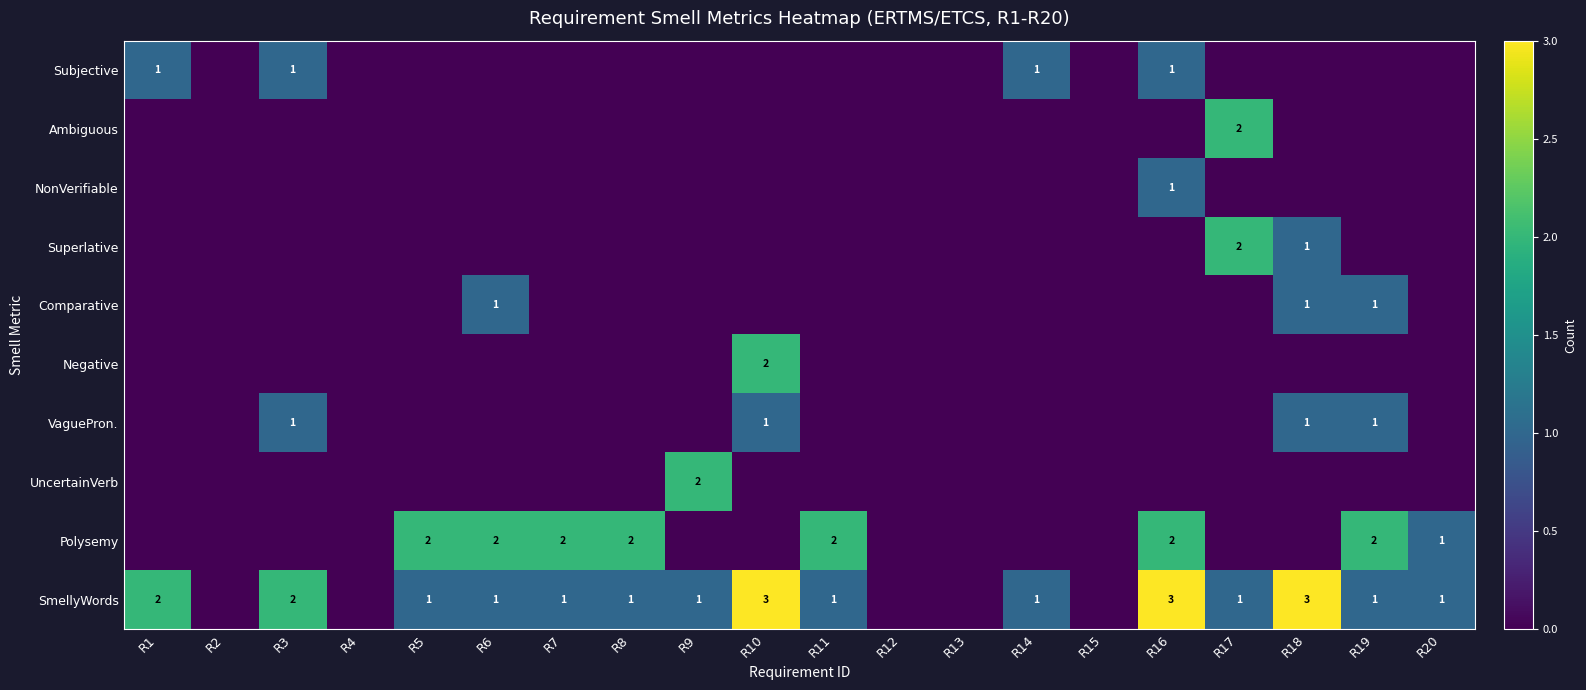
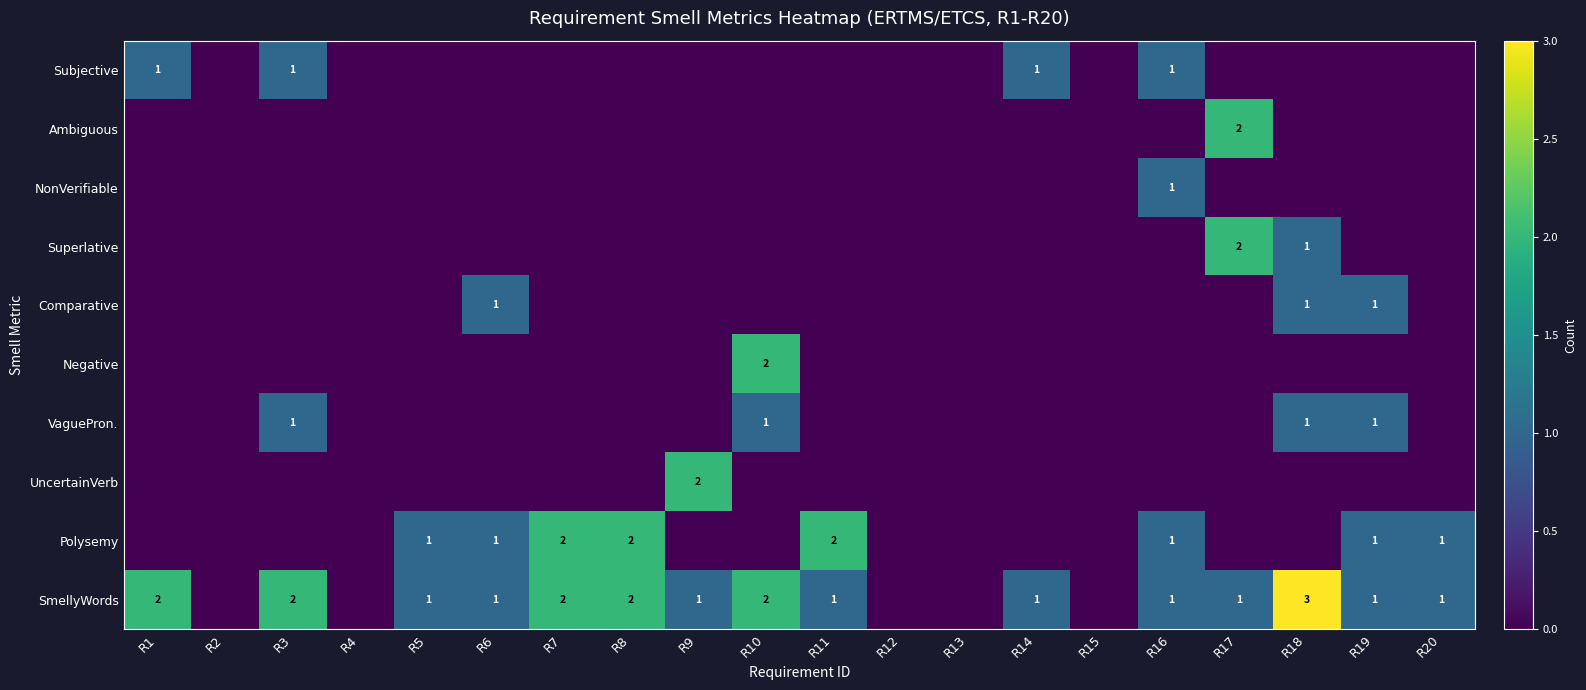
  {
    "Subjective": {
      "R1": 1,
      "R3": 1,
      "R14": 1,
      "R16": 1
    },
    "Ambiguous": {
      "R17": 2
    },
    "NonVerifiable": {
      "R16": 1
    },
    "Superlative": {
      "R17": 2,
      "R18": 1
    },
    "Comparative": {
      "R6": 1,
      "R18": 1,
      "R19": 1
    },
    "Negative": {
      "R10": 2
    },
    "VaguePron.": {
      "R3": 1,
      "R10": 1,
      "R18": 1,
      "R19": 1
    },
    "UncertainVerb": {
      "R9": 2
    },
    "Polysemy": {
-     "R5": 2,
-     "R6": 2,
+     "R5": 1,
+     "R6": 1,
      "R7": 2,
      "R8": 2,
      "R11": 2,
-     "R16": 2,
-     "R19": 2,
+     "R16": 1,
+     "R19": 1,
      "R20": 1
    },
    "SmellyWords": {
      "R1": 2,
      "R3": 2,
      "R5": 1,
      "R6": 1,
-     "R7": 1,
-     "R8": 1,
+     "R7": 2,
+     "R8": 2,
      "R9": 1,
-     "R10": 3,
+     "R10": 2,
      "R11": 1,
      "R14": 1,
-     "R16": 3,
+     "R16": 1,
      "R17": 1,
      "R18": 3,
      "R19": 1,
      "R20": 1
    }
  }
